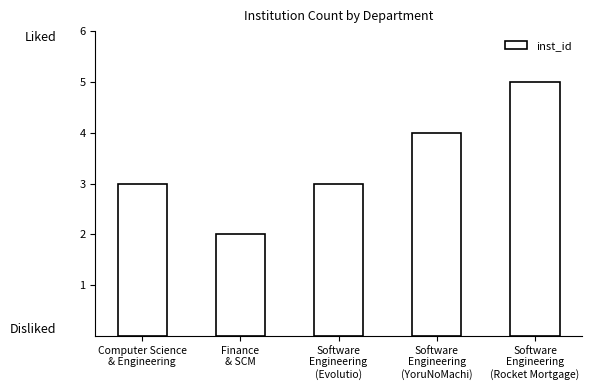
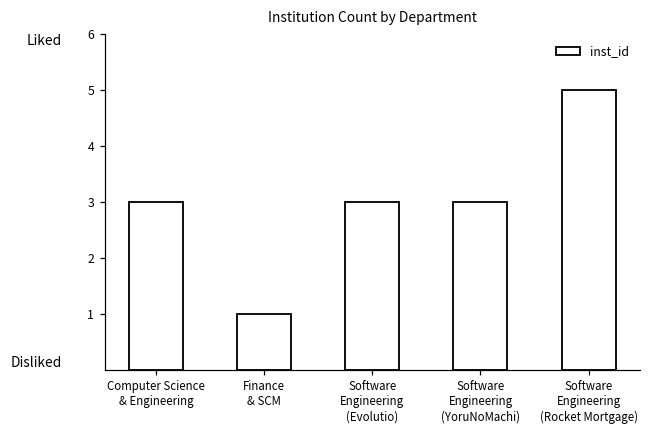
  {
    "Computer Science & Engineering": 3,
-   "Finance & SCM": 2,
+   "Finance & SCM": 1,
    "Software Engineering (Evolutio)": 3,
-   "Software Engineering (YoruNoMachi)": 4,
+   "Software Engineering (YoruNoMachi)": 3,
    "Software Engineering (Rocket Mortgage)": 5
  }
